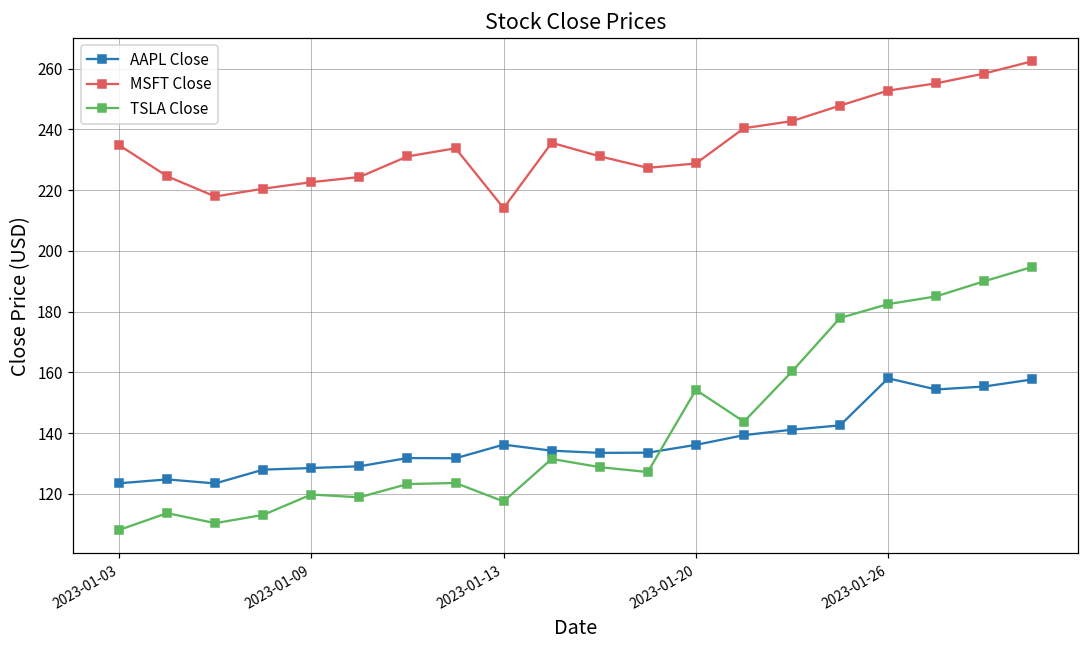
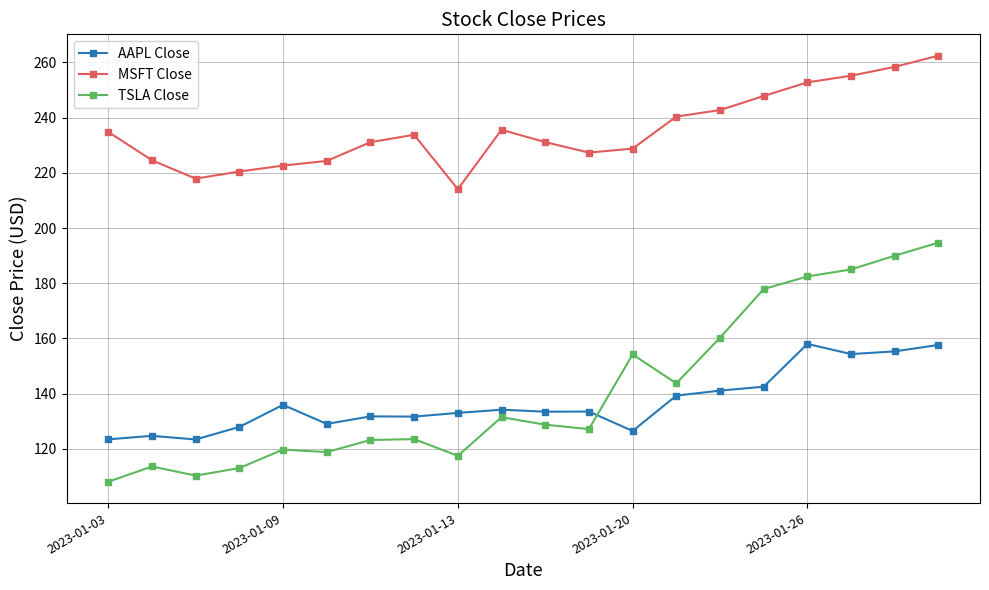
  {
    "AAPL Close": {
      "2023-01-03": 123,
-     "2023-01-09": 128,
-     "2023-01-13": 136,
-     "2023-01-20": 136,
+     "2023-01-09": 136,
+     "2023-01-13": 133,
+     "2023-01-20": 126,
      "2023-01-26": 158
    },
    "MSFT Close": {
      "2023-01-03": 235,
      "2023-01-09": 223,
      "2023-01-13": 214,
      "2023-01-20": 229,
      "2023-01-26": 253
    },
    "TSLA Close": {
      "2023-01-03": 108,
      "2023-01-09": 120,
      "2023-01-13": 118,
      "2023-01-20": 154,
      "2023-01-26": 182
    }
  }
